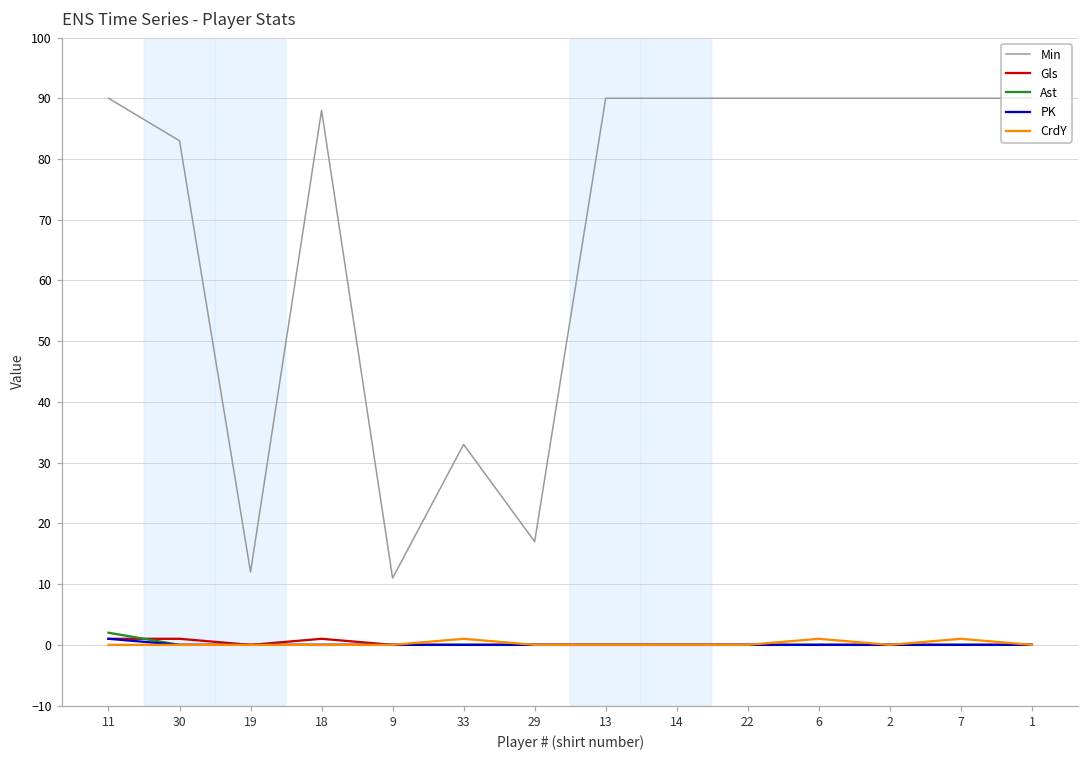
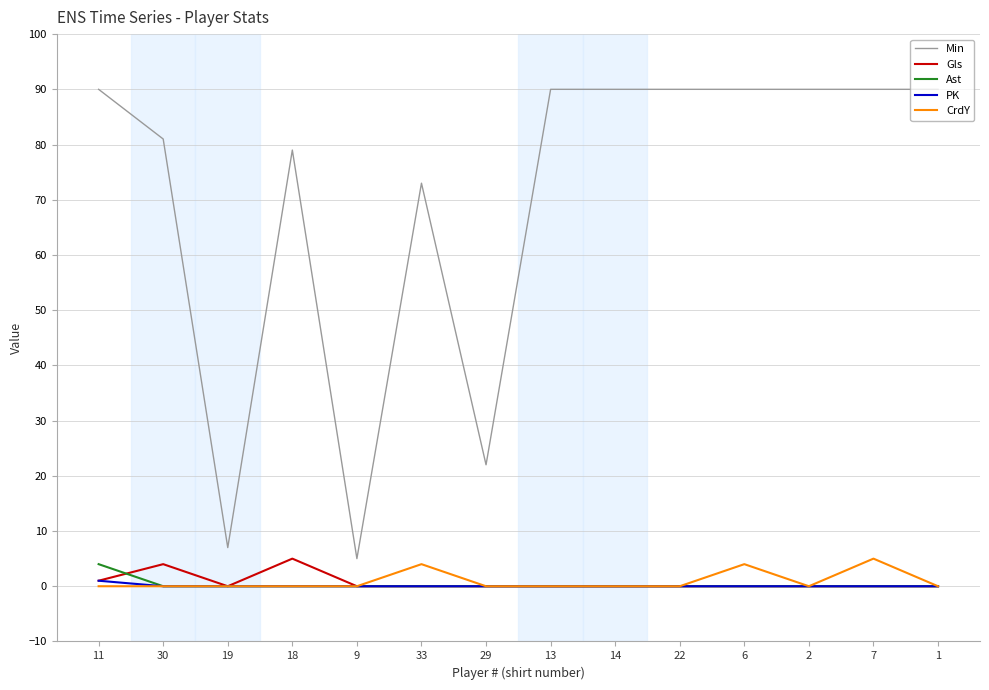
  {
    "Min": {
      "11": 90,
-     "30": 83,
-     "19": 12,
-     "18": 88,
-     "9": 11,
-     "33": 33,
-     "29": 17,
+     "30": 81,
+     "19": 7,
+     "18": 79,
+     "9": 5,
+     "33": 73,
+     "29": 22,
      "13": 90,
      "14": 90,
      "22": 90,
      "6": 90,
      "2": 90,
      "7": 90
    },
    "Gls": {
-     "30": 1,
-     "18": 1
+     "30": 4,
+     "18": 5
    },
    "Ast": {
-     "11": 2
+     "11": 4
    },
    "CrdY": {
      "11": 0,
-     "33": 1,
-     "6": 1,
-     "7": 1
+     "33": 4,
+     "6": 4,
+     "7": 5
    }
  }
